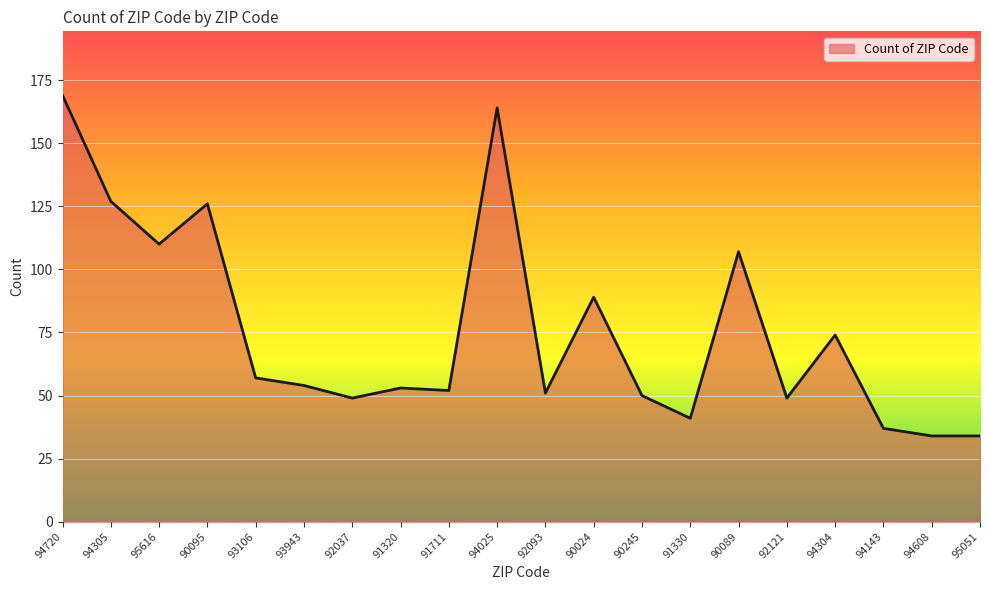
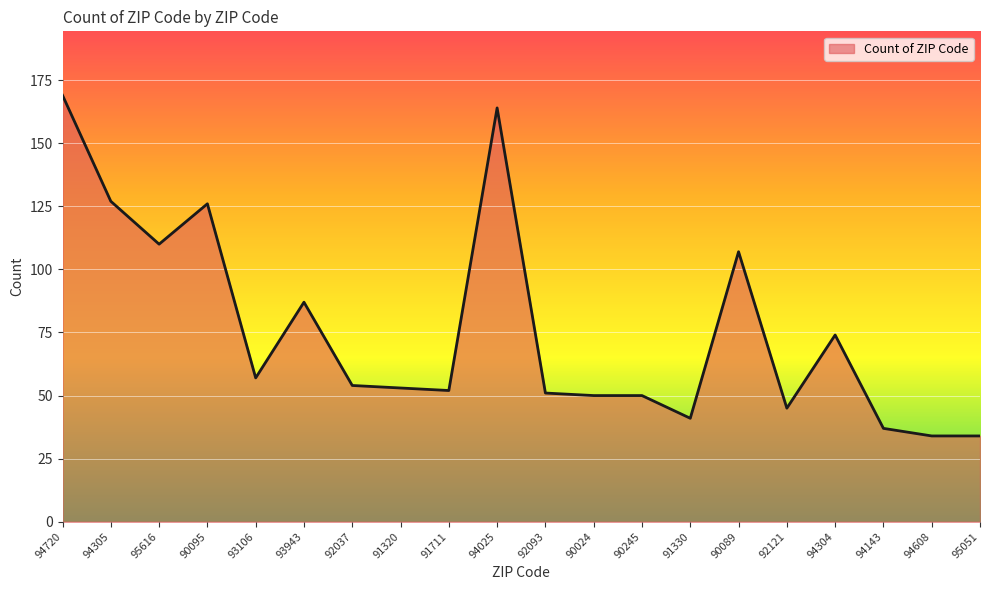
  {
    "94720": 169,
    "94305": 127,
    "95616": 110,
    "90095": 126,
    "93106": 57,
-   "93943": 54,
-   "92037": 49,
+   "93943": 87,
+   "92037": 54,
    "91320": 53,
    "91711": 52,
    "94025": 164,
    "92093": 51,
-   "90024": 89,
+   "90024": 50,
    "90245": 50,
    "91330": 41,
    "90089": 107,
-   "92121": 49,
+   "92121": 45,
    "94304": 74,
    "94143": 37,
    "94608": 34,
    "95051": 34
  }
